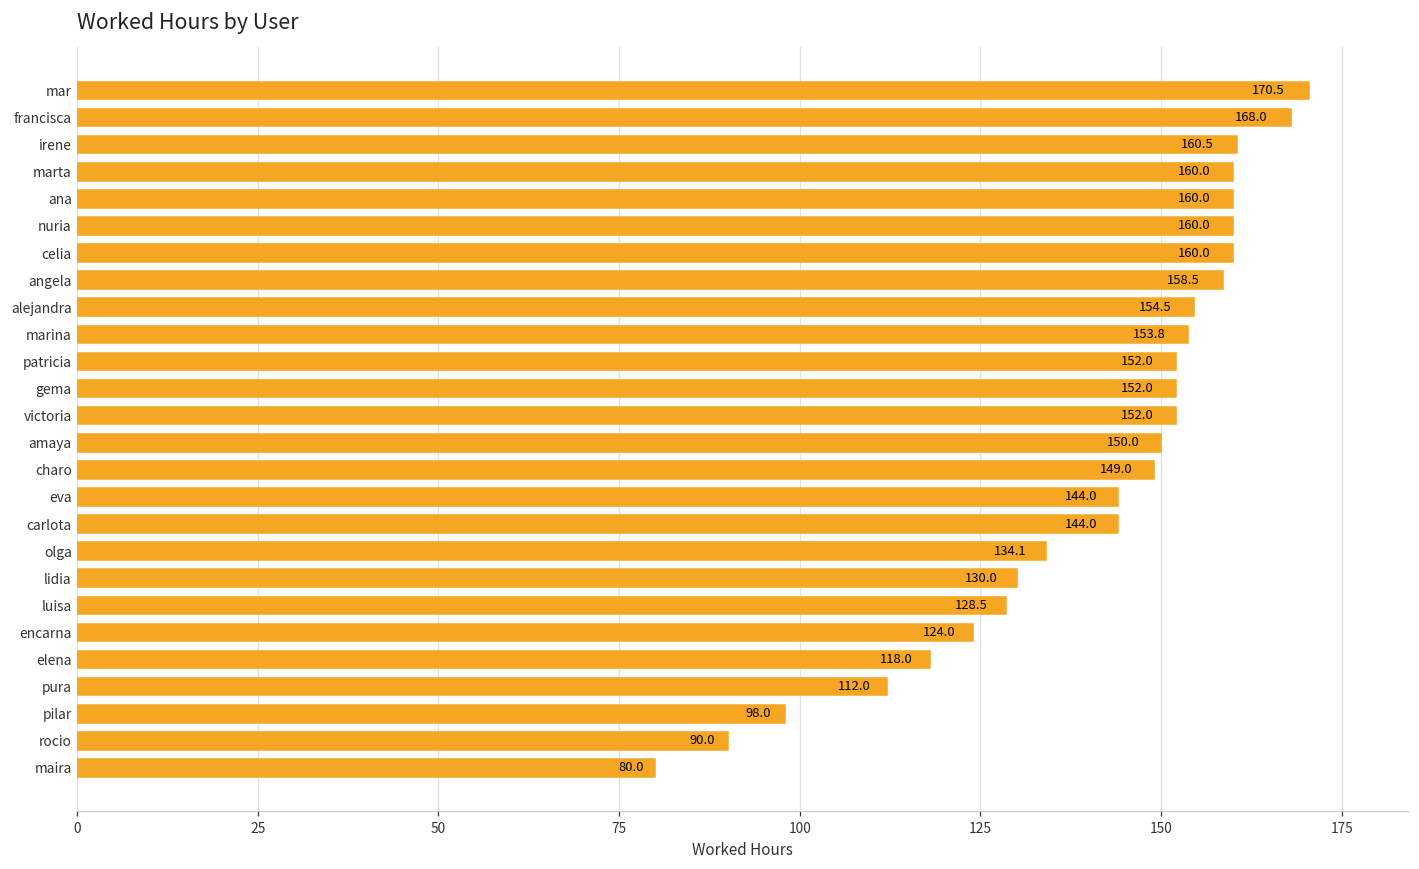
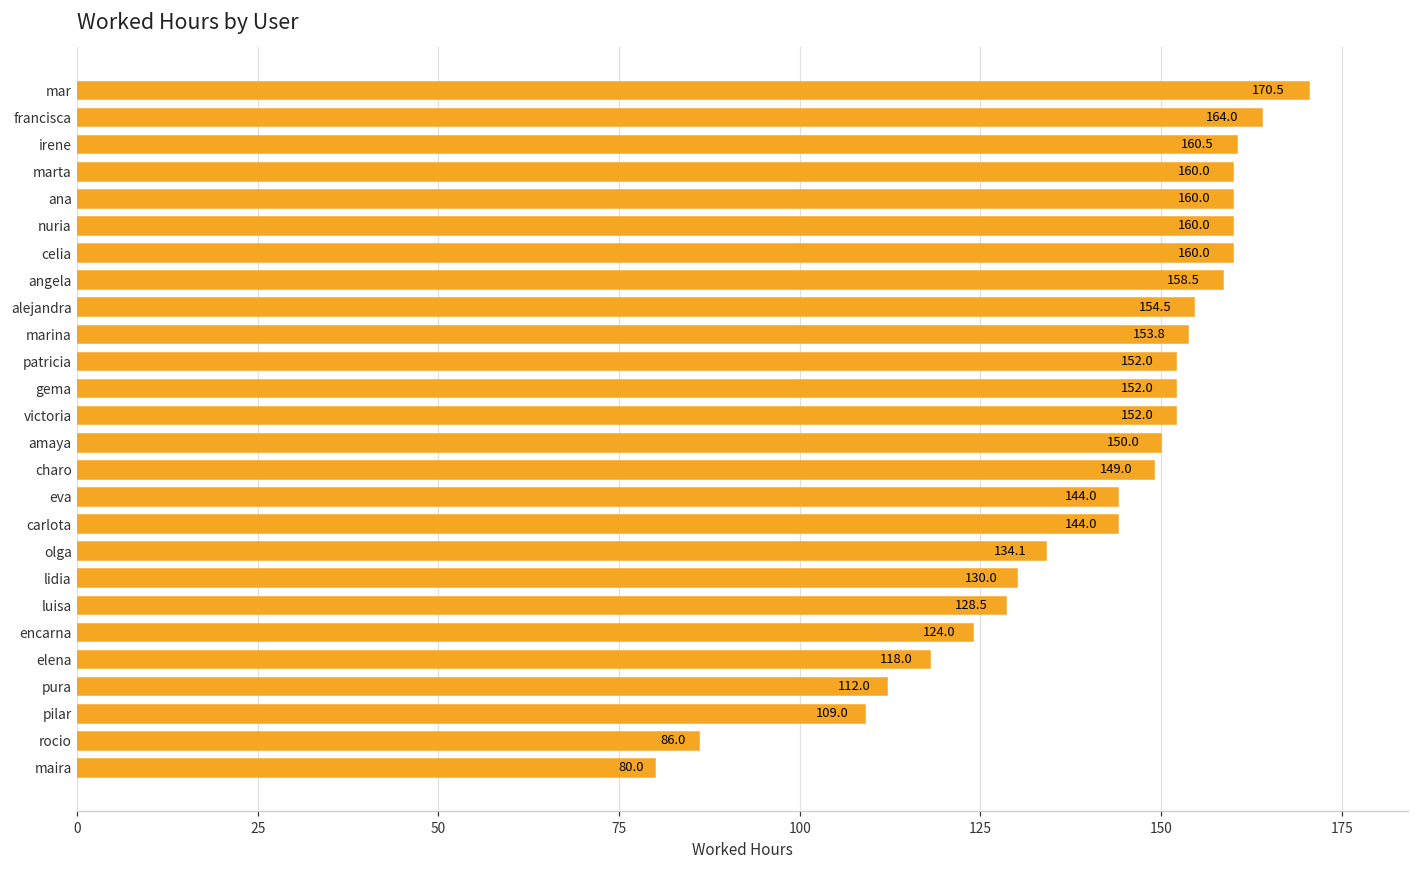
  {
    "mar": 170.5,
-   "francisca": 168.0,
+   "francisca": 164.0,
    "irene": 160.5,
    "marta": 160.0,
    "ana": 160.0,
    "nuria": 160.0,
    "celia": 160.0,
    "angela": 158.5,
    "alejandra": 154.5,
    "marina": 153.8,
    "patricia": 152.0,
    "gema": 152.0,
    "victoria": 152.0,
    "amaya": 150.0,
    "charo": 149.0,
    "eva": 144.0,
    "carlota": 144.0,
    "olga": 134.1,
    "lidia": 130.0,
    "luisa": 128.5,
    "encarna": 124.0,
    "elena": 118.0,
    "pura": 112.0,
-   "pilar": 98.0,
-   "rocio": 90.0,
+   "pilar": 109.0,
+   "rocio": 86.0,
    "maira": 80.0
  }
